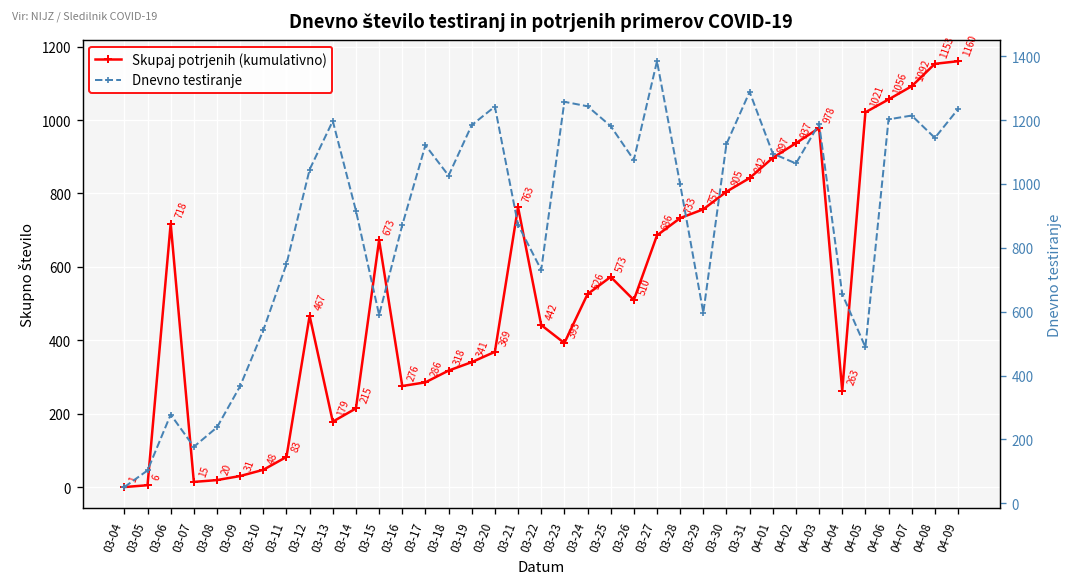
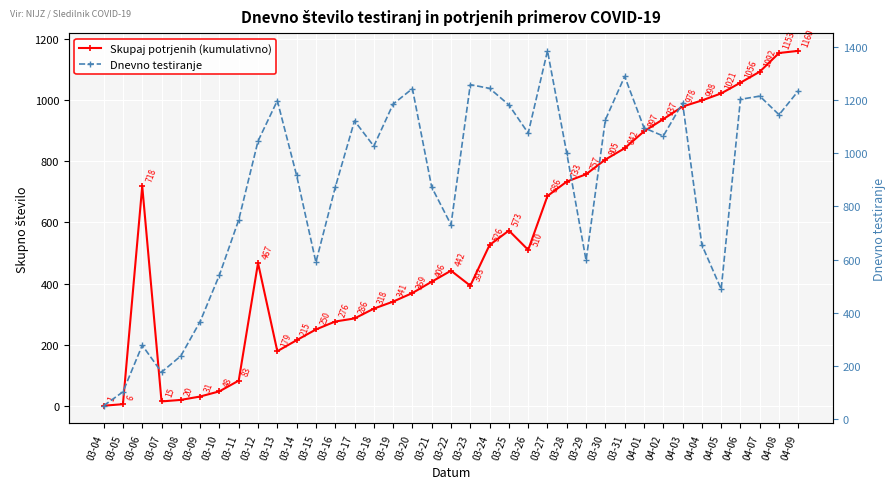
  {
    "Skupaj potrjenih (kumulativno)": {
      "03-04": 1,
      "03-05": 6,
      "03-06": 718,
      "03-07": 15,
      "03-08": 20,
      "03-09": 31,
      "03-10": 48,
      "03-11": 83,
      "03-12": 467,
      "03-13": 179,
      "03-14": 215,
-     "03-15": 673,
+     "03-15": 250,
      "03-16": 276,
      "03-17": 286,
      "03-18": 318,
      "03-19": 341,
      "03-20": 369,
-     "03-21": 763,
+     "03-21": 406,
      "03-22": 442,
      "03-23": 393,
      "03-24": 526,
      "03-25": 573,
      "03-26": 510,
      "03-27": 686,
      "03-28": 733,
      "03-29": 757,
      "03-30": 805,
      "03-31": 842,
      "04-01": 897,
      "04-02": 937,
      "04-03": 978,
-     "04-04": 263,
+     "04-04": 998,
      "04-09": 1160
    }
  }
